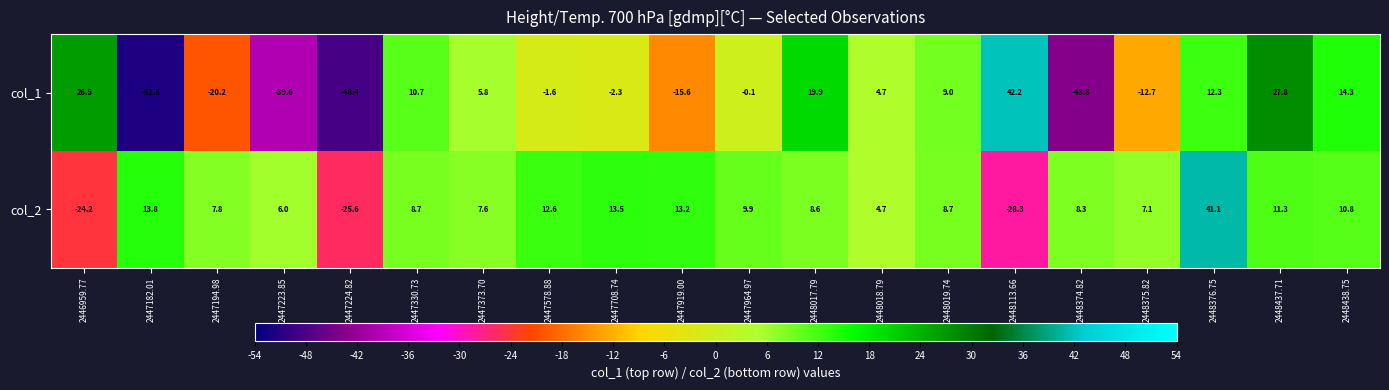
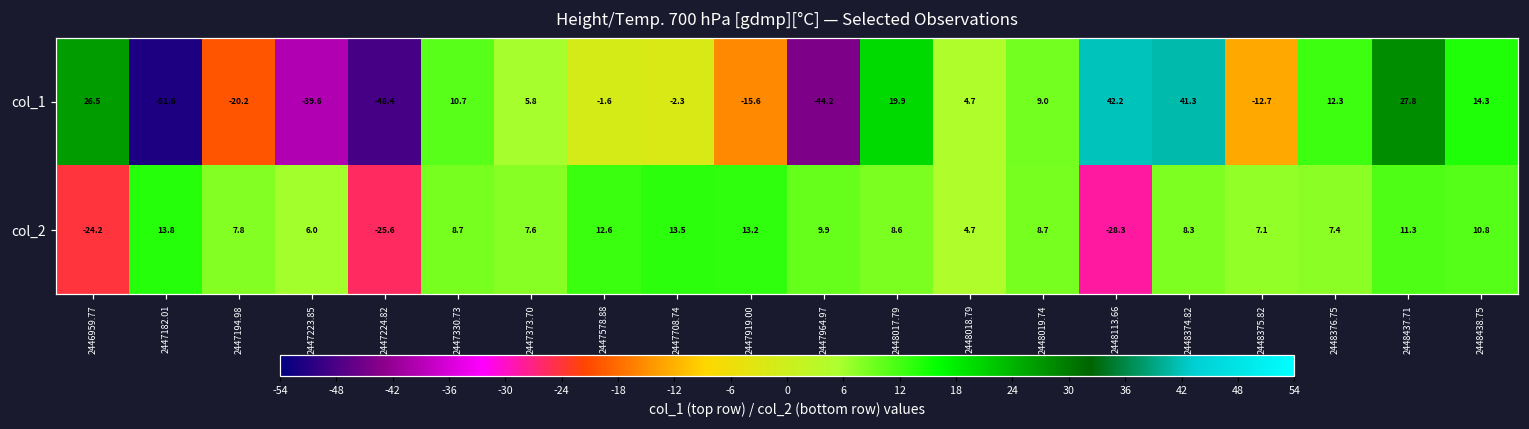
  {
    "col_1": {
      "2446959.77": 26.5,
      "2447182.01": -51.6,
      "2447194.98": -20.2,
      "2447223.85": -39.6,
      "2447224.82": -48.4,
      "2447330.73": 10.7,
      "2447373.70": 5.8,
      "2447578.88": -1.6,
      "2447708.74": -2.3,
      "2447919.00": -15.6,
-     "2447964.97": -0.1,
+     "2447964.97": -44.2,
      "2448017.79": 19.9,
      "2448018.79": 4.7,
      "2448019.74": 9.0,
      "2448113.66": 42.2,
-     "2448374.82": -43.6,
+     "2448374.82": 41.3,
      "2448375.82": -12.7,
      "2448376.75": 12.3,
      "2448437.71": 27.8,
      "2448438.75": 14.3
    },
    "col_2": {
      "2446959.77": -24.2,
      "2447182.01": 13.8,
      "2447194.98": 7.8,
      "2447223.85": 6.0,
      "2447224.82": -25.6,
      "2447330.73": 8.7,
      "2447373.70": 7.6,
      "2447578.88": 12.6,
      "2447708.74": 13.5,
      "2447919.00": 13.2,
      "2447964.97": 9.9,
      "2448017.79": 8.6,
      "2448018.79": 4.7,
      "2448019.74": 8.7,
      "2448113.66": -28.3,
      "2448374.82": 8.3,
      "2448375.82": 7.1,
-     "2448376.75": 41.1,
+     "2448376.75": 7.4,
      "2448437.71": 11.3,
      "2448438.75": 10.8
    }
  }
